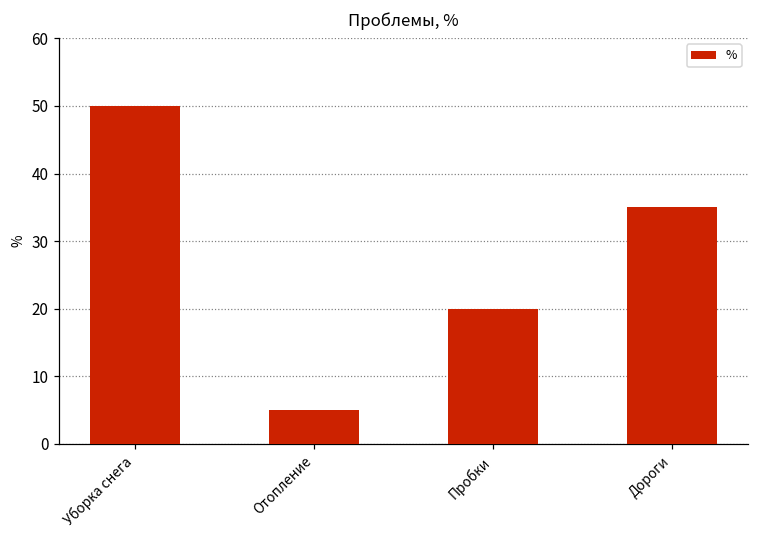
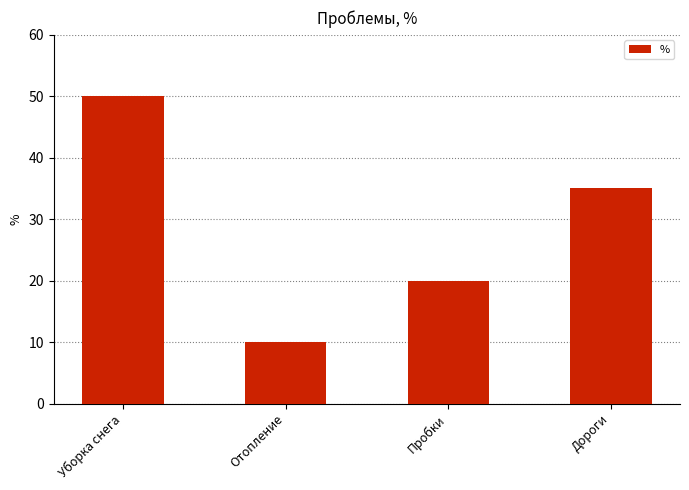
  {
    "Уборка снега": 50,
-   "Отопление": 5,
+   "Отопление": 10,
    "Пробки": 20,
    "Дороги": 35
  }
